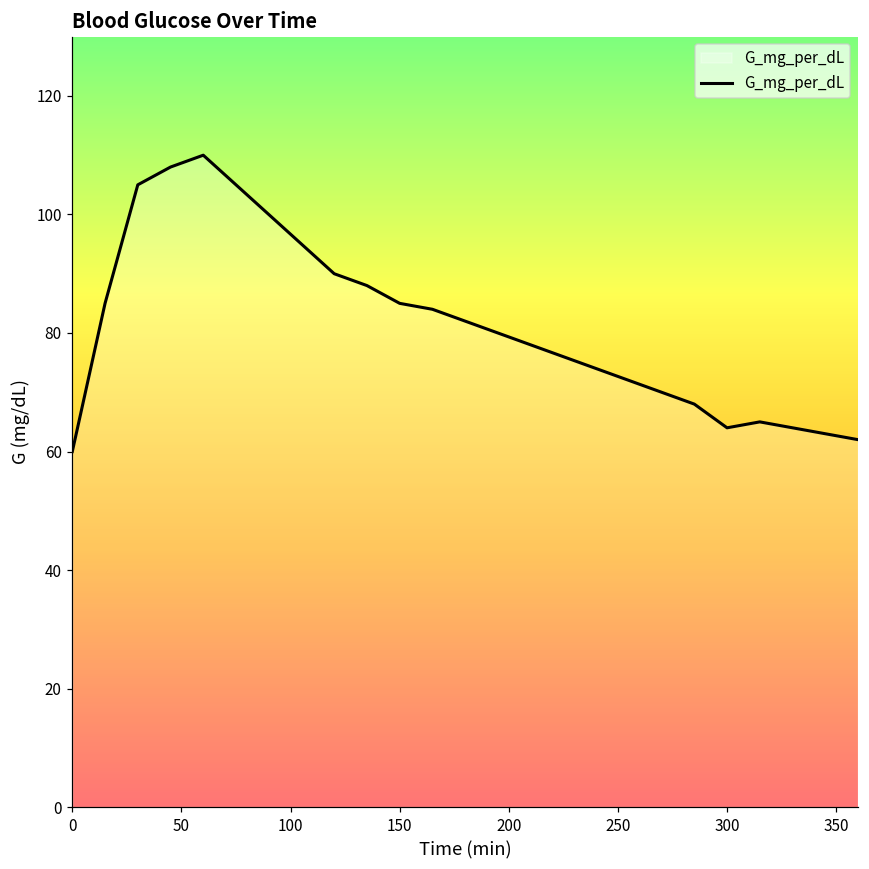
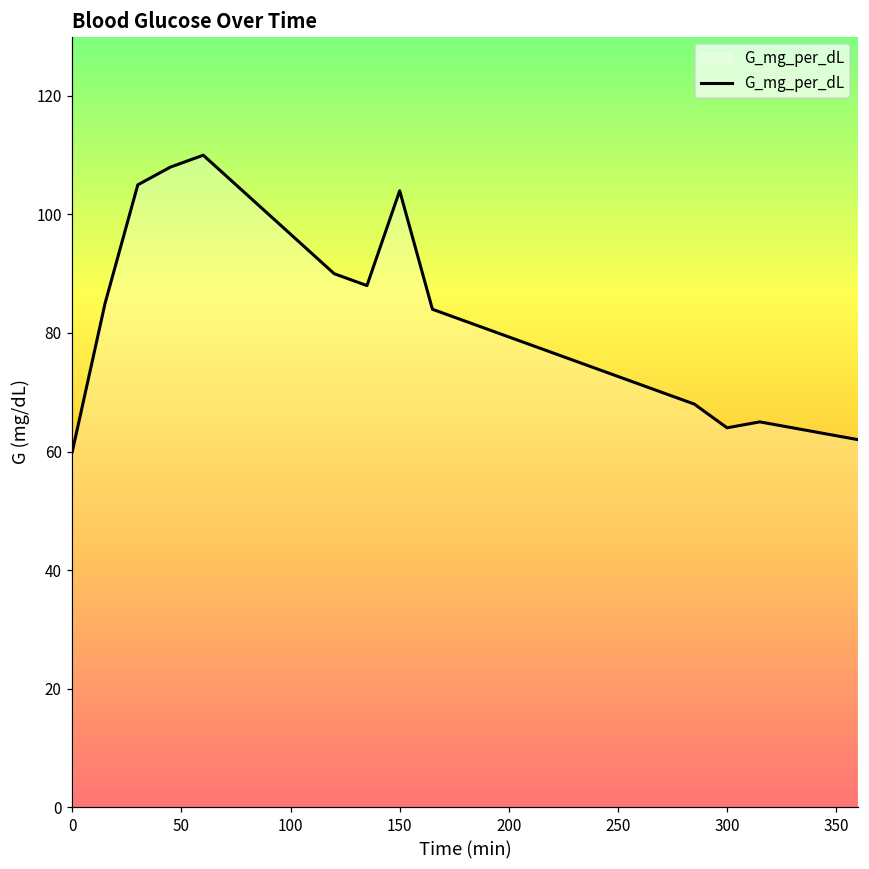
  {
    "0": 60,
-   "150": 85,
+   "150": 104,
    "300": 64
  }
